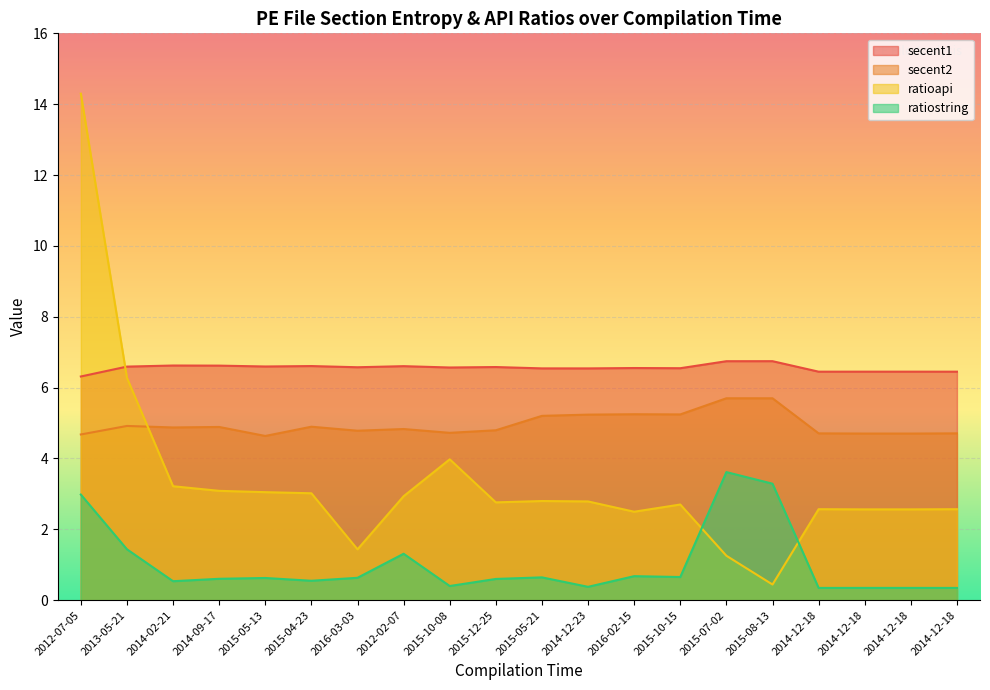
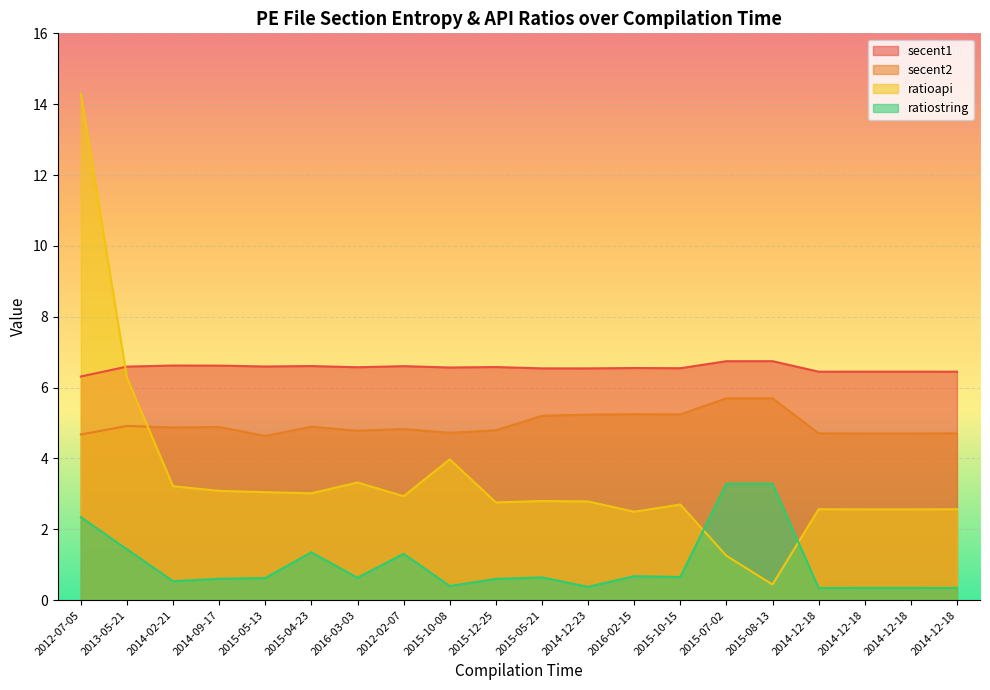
  {
    "ratioapi": {
      "2012-07-05": 14.3,
      "2013-05-21": 6.3,
      "2014-02-21": 3.2,
      "2014-09-17": 3.1,
      "2015-05-13": 3.0,
      "2015-04-23": 3.0,
-     "2016-03-03": 1.4,
+     "2016-03-03": 3.3,
      "2012-02-07": 2.9,
      "2015-10-08": 4.0,
      "2015-12-25": 2.8,
      "2015-05-21": 2.8,
      "2014-12-23": 2.8,
      "2016-02-15": 2.5,
      "2015-10-15": 2.7,
      "2015-07-02": 1.3,
      "2015-08-13": 0.4
    },
    "ratiostring": {
-     "2012-07-05": 3.0,
+     "2012-07-05": 2.3,
      "2013-05-21": 1.4,
      "2014-02-21": 0.5,
      "2014-09-17": 0.6,
      "2015-05-13": 0.6,
-     "2015-04-23": 0.5,
+     "2015-04-23": 1.3,
      "2016-03-03": 0.6,
      "2012-02-07": 1.3,
      "2015-10-08": 0.4,
      "2015-12-25": 0.6,
      "2015-05-21": 0.6,
      "2014-12-23": 0.4,
      "2016-02-15": 0.7,
      "2015-10-15": 0.7,
-     "2015-07-02": 3.6,
+     "2015-07-02": 3.3,
      "2015-08-13": 3.3
    }
  }
